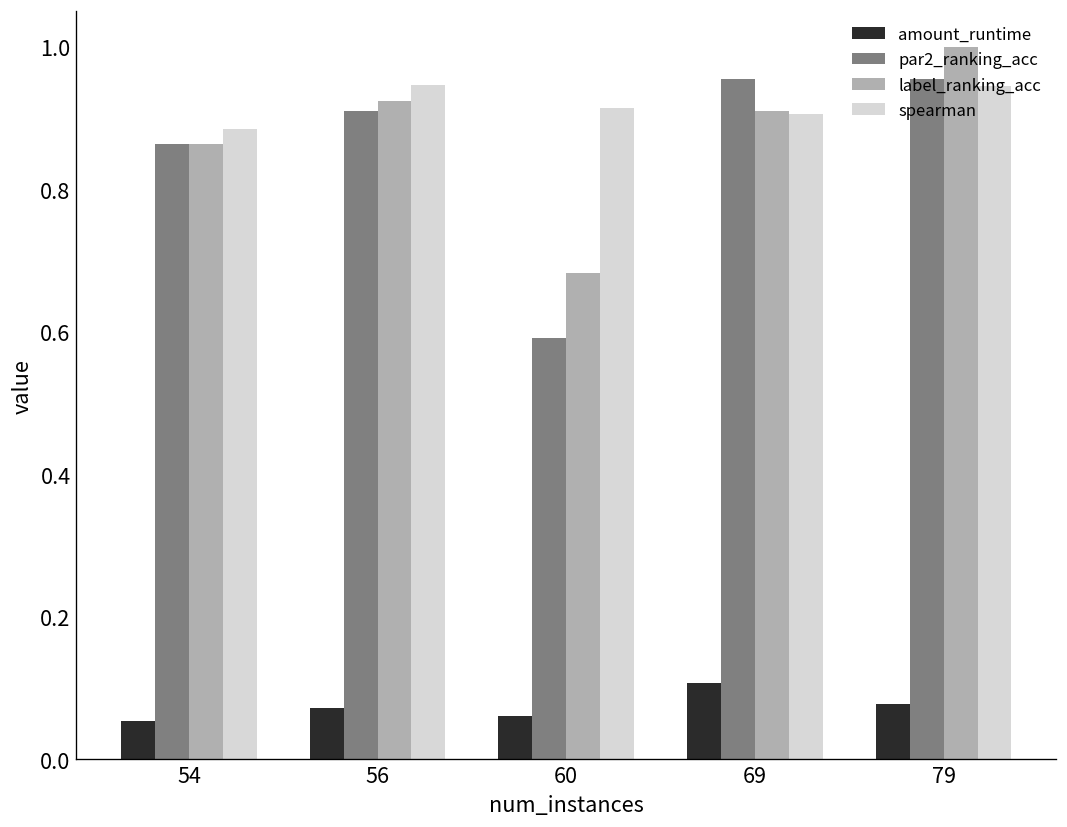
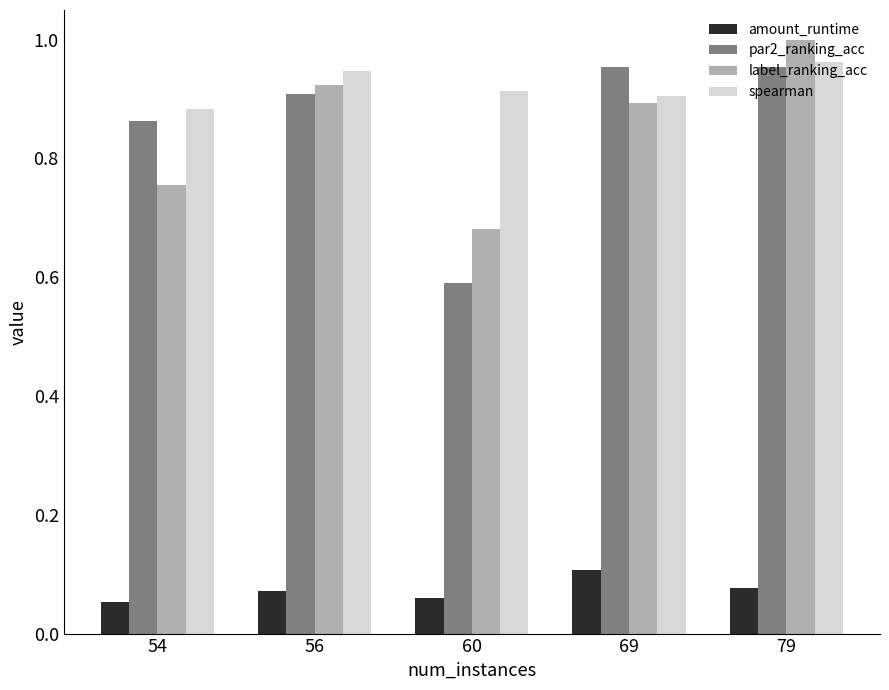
  {
    "amount_runtime": {
      "54": 0.05,
      "56": 0.07,
      "60": 0.06,
      "69": 0.11,
      "79": 0.08
    },
    "par2_ranking_acc": {
      "54": 0.86,
      "56": 0.91,
      "60": 0.59,
      "69": 0.95,
      "79": 0.95
    },
    "label_ranking_acc": {
-     "54": 0.86,
+     "54": 0.76,
      "56": 0.92,
      "60": 0.68,
-     "69": 0.91,
+     "69": 0.89,
      "79": 1.00
    },
    "spearman": {
      "54": 0.88,
      "56": 0.95,
      "60": 0.91,
      "69": 0.91,
-     "79": 0.94
+     "79": 0.96
    }
  }
